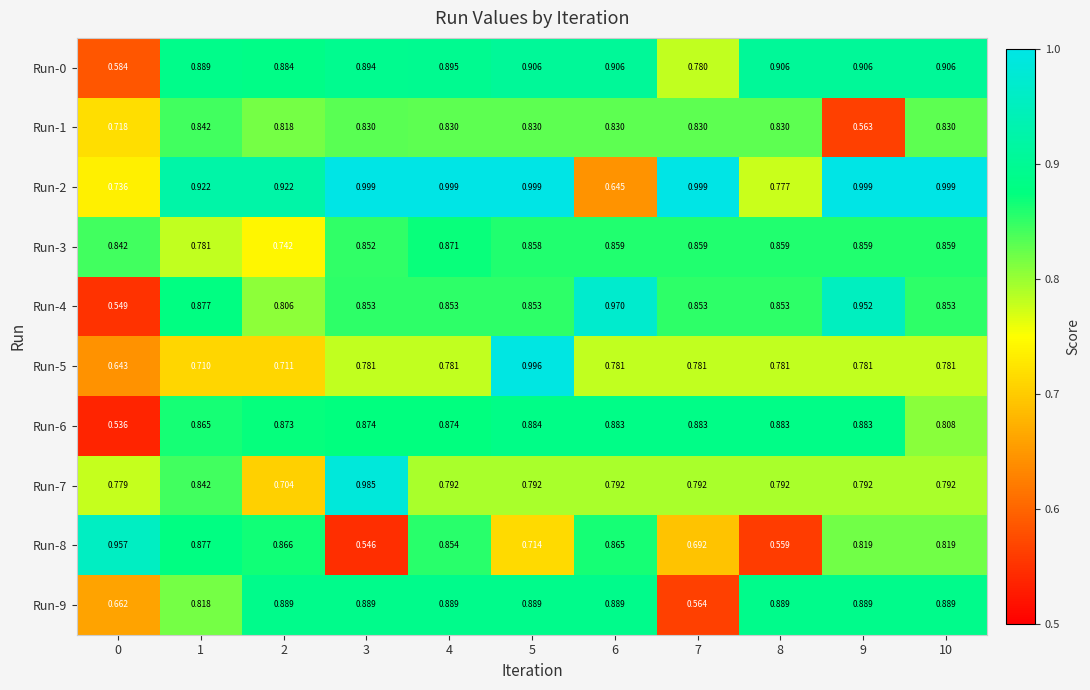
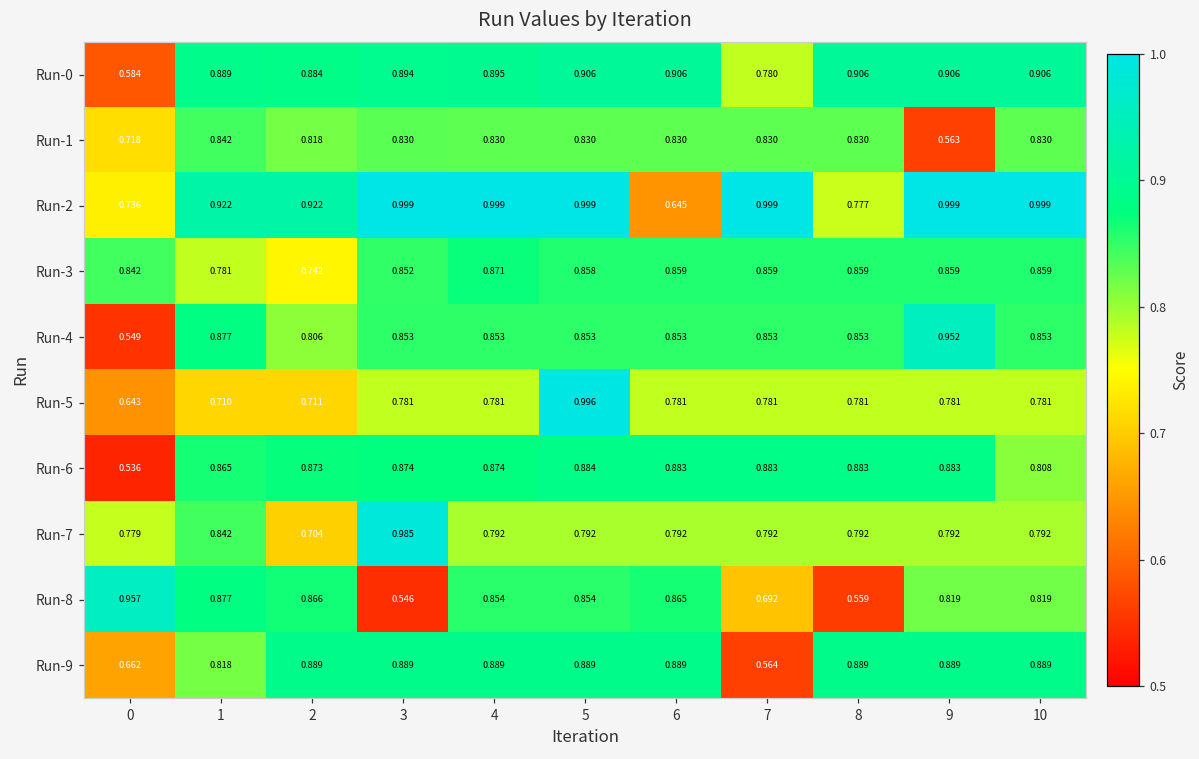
  {
    "Run-0": {
      "0": 0.584,
      "1": 0.889,
      "2": 0.884,
      "3": 0.894,
      "4": 0.895,
      "5": 0.906,
      "6": 0.906,
      "7": 0.780,
      "8": 0.906,
      "9": 0.906,
      "10": 0.906
    },
    "Run-1": {
      "0": 0.718,
      "1": 0.842,
      "2": 0.818,
      "3": 0.830,
      "4": 0.830,
      "5": 0.830,
      "6": 0.830,
      "7": 0.830,
      "8": 0.830,
      "9": 0.563,
      "10": 0.830
    },
    "Run-2": {
      "0": 0.736,
      "1": 0.922,
      "2": 0.922,
      "3": 0.999,
      "4": 0.999,
      "5": 0.999,
      "6": 0.645,
      "7": 0.999,
      "8": 0.777,
      "9": 0.999,
      "10": 0.999
    },
    "Run-3": {
      "0": 0.842,
      "1": 0.781,
      "2": 0.742,
      "3": 0.852,
      "4": 0.871,
      "5": 0.858,
      "6": 0.859,
      "7": 0.859,
      "8": 0.859,
      "9": 0.859,
      "10": 0.859
    },
    "Run-4": {
      "0": 0.549,
      "1": 0.877,
      "2": 0.806,
      "3": 0.853,
      "4": 0.853,
      "5": 0.853,
-     "6": 0.970,
+     "6": 0.853,
      "7": 0.853,
      "8": 0.853,
      "9": 0.952,
      "10": 0.853
    },
    "Run-5": {
      "0": 0.643,
      "1": 0.710,
      "2": 0.711,
      "3": 0.781,
      "4": 0.781,
      "5": 0.996,
      "6": 0.781,
      "7": 0.781,
      "8": 0.781,
      "9": 0.781,
      "10": 0.781
    },
    "Run-6": {
      "0": 0.536,
      "1": 0.865,
      "2": 0.873,
      "3": 0.874,
      "4": 0.874,
      "5": 0.884,
      "6": 0.883,
      "7": 0.883,
      "8": 0.883,
      "9": 0.883,
      "10": 0.808
    },
    "Run-7": {
      "0": 0.779,
      "1": 0.842,
      "2": 0.704,
      "3": 0.985,
      "4": 0.792,
      "5": 0.792,
      "6": 0.792,
      "7": 0.792,
      "8": 0.792,
      "9": 0.792,
      "10": 0.792
    },
    "Run-8": {
      "0": 0.957,
      "1": 0.877,
      "2": 0.866,
      "3": 0.546,
      "4": 0.854,
-     "5": 0.714,
+     "5": 0.854,
      "6": 0.865,
      "7": 0.692,
      "8": 0.559,
      "9": 0.819,
      "10": 0.819
    },
    "Run-9": {
      "0": 0.662,
      "1": 0.818,
      "2": 0.889,
      "3": 0.889,
      "4": 0.889,
      "5": 0.889,
      "6": 0.889,
      "7": 0.564,
      "8": 0.889,
      "9": 0.889,
      "10": 0.889
    }
  }
